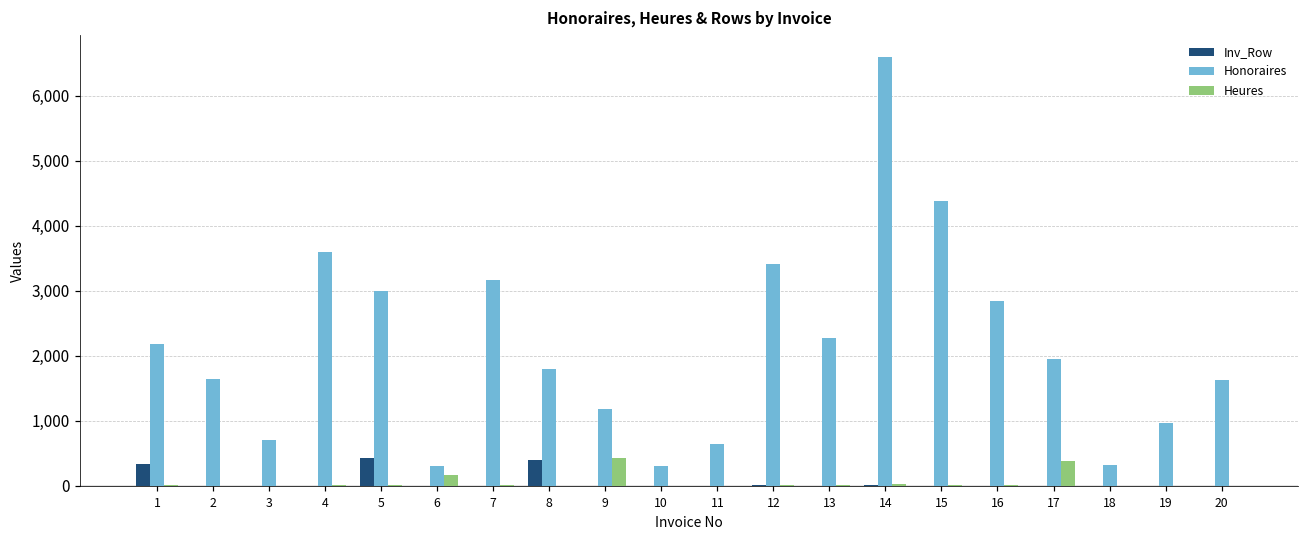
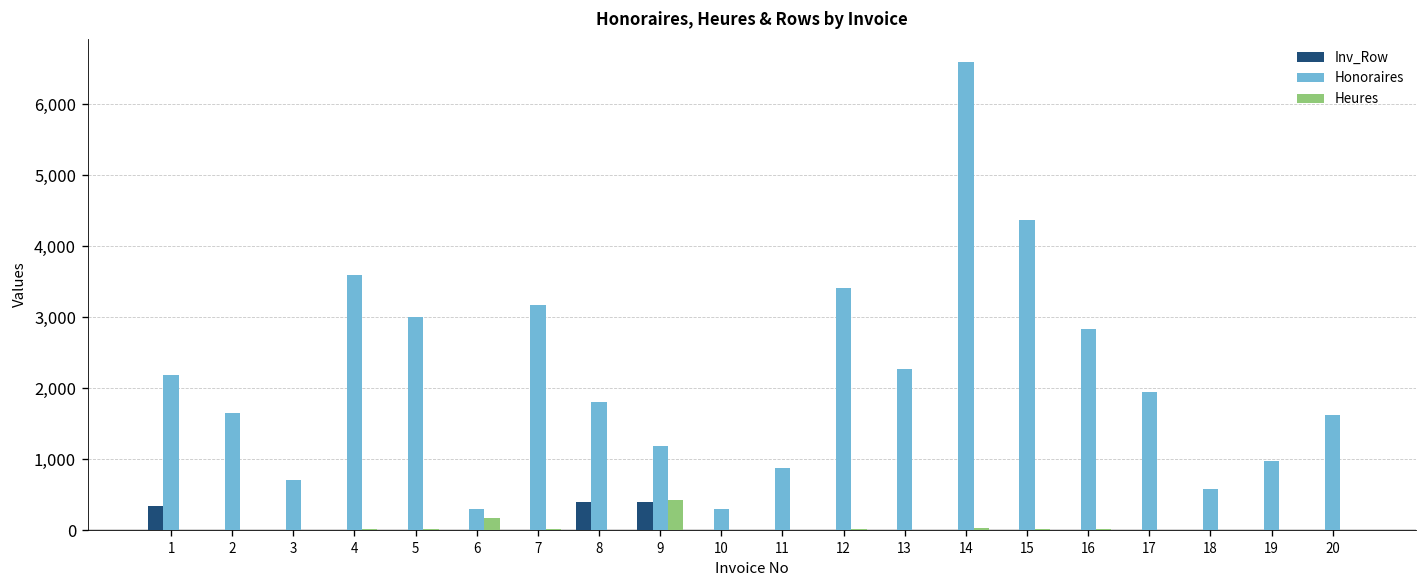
  {
    "Inv_Row": {
      "1": "300",
-     "5": "400",
+     "5": "0",
      "8": "400",
-     "9": "0"
+     "9": "400"
    },
    "Honoraires": {
      "1": "2,200",
      "2": "1,700",
      "3": "700",
      "4": "3,600",
      "5": "3,000",
      "6": "300",
      "7": "3,200",
      "8": "1,800",
      "9": "1,200",
      "10": "300",
-     "11": "600",
+     "11": "900",
      "12": "3,400",
      "13": "2,300",
      "14": "6,600",
      "15": "4,400",
      "16": "2,800",
      "17": "2,000",
-     "18": "300",
+     "18": "600",
      "19": "1,000",
      "20": "1,600"
    },
    "Heures": {
      "6": "200",
      "9": "400",
-     "17": "400"
+     "17": "0"
    }
  }
